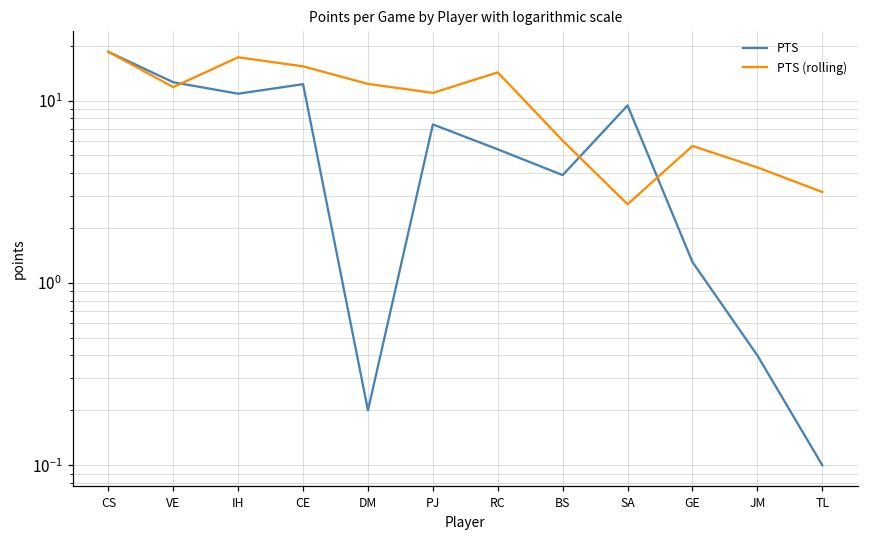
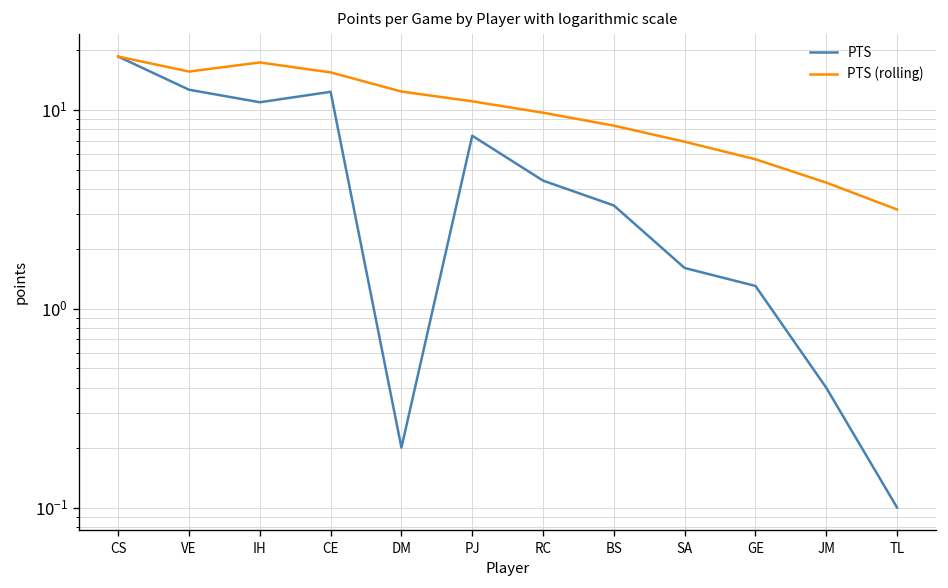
  {
    "PTS": {
      "VE": 13,
      "IH": 11,
      "CE": 12,
      "DM": 0.2,
      "PJ": 7,
-     "RC": 5.4,
-     "BS": 3.9,
-     "SA": 9,
+     "RC": 4.4,
+     "BS": 3.3,
+     "SA": 1.6,
      "GE": 1.3,
      "JM": 0.4,
      "TL": 0.1
    },
    "PTS (rolling)": {
-     "VE": 12,
+     "VE": 16,
      "IH": 17,
      "CE": 15,
      "DM": 12,
      "PJ": 11,
-     "RC": 14,
-     "BS": 6.0,
-     "SA": 2.7,
+     "RC": 10,
+     "BS": 8,
+     "SA": 6.9,
      "GE": 5.6,
      "JM": 4.3,
      "TL": 3.2
    }
  }
